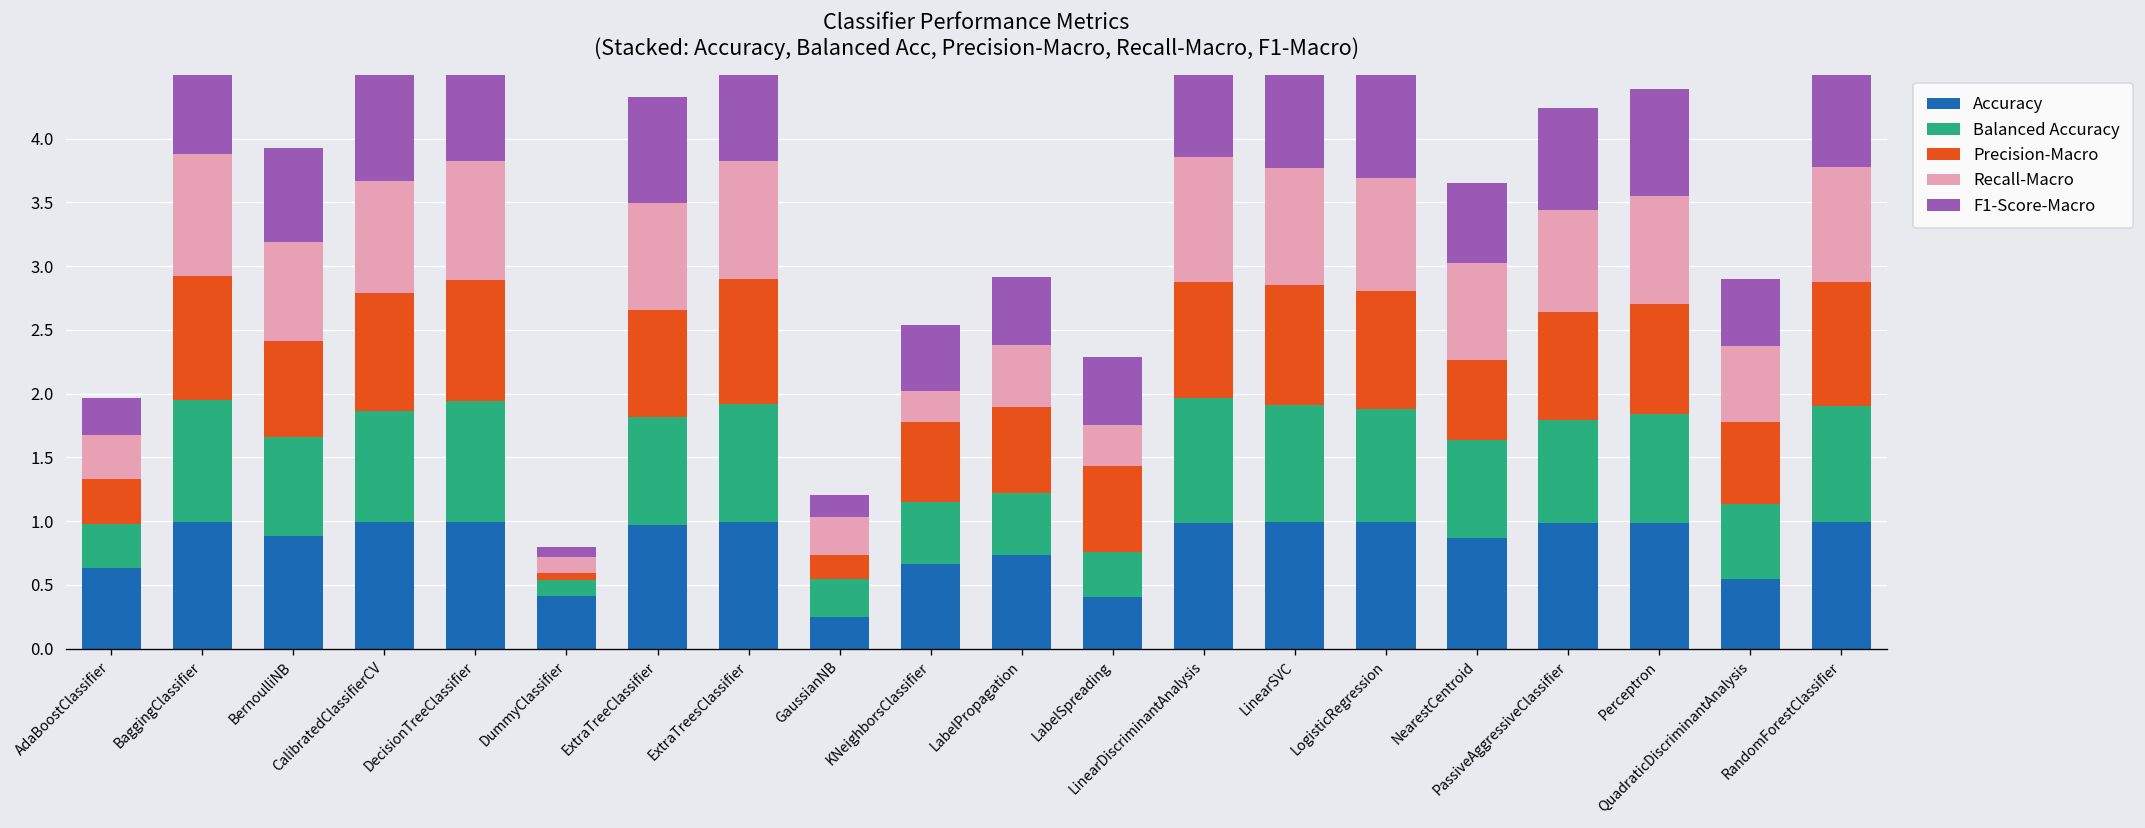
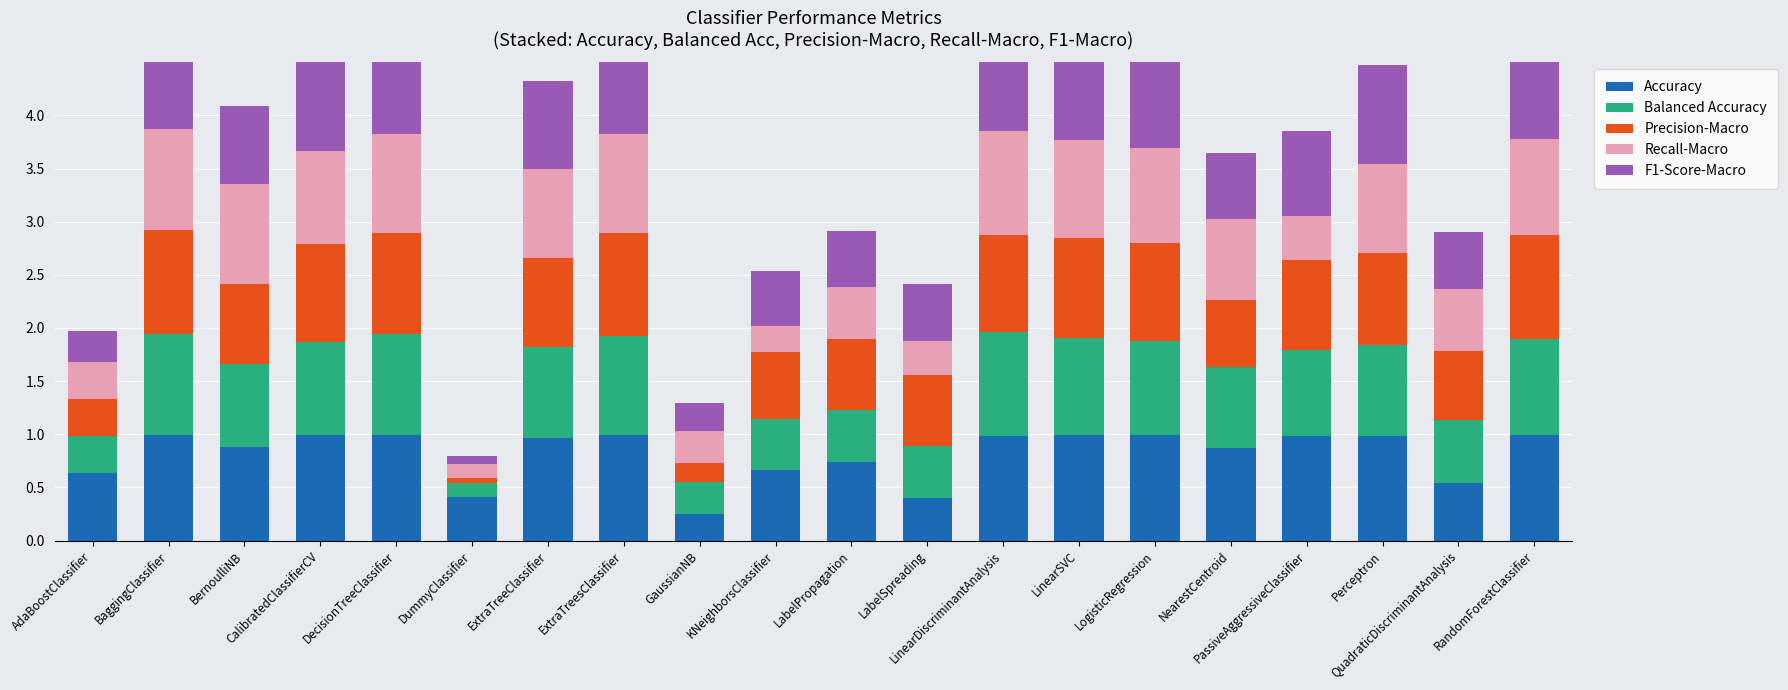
  {
    "Accuracy": {
      "AdaBoostClassifier": 0.63,
      "BaggingClassifier": 1.00,
      "BernoulliNB": 0.88,
      "CalibratedClassifierCV": 0.99,
      "DecisionTreeClassifier": 1.00,
      "DummyClassifier": 0.41,
      "ExtraTreeClassifier": 0.97,
      "ExtraTreesClassifier": 0.99,
      "GaussianNB": 0.25,
      "KNeighborsClassifier": 0.66,
      "LabelPropagation": 0.74,
      "LabelSpreading": 0.40,
      "LinearDiscriminantAnalysis": 0.98,
      "LinearSVC": 0.99,
      "LogisticRegression": 0.99,
      "NearestCentroid": 0.87,
      "PassiveAggressiveClassifier": 0.98,
      "Perceptron": 0.98,
      "QuadraticDiscriminantAnalysis": 0.54,
      "RandomForestClassifier": 0.99
    },
    "Balanced Accuracy": {
      "AdaBoostClassifier": 0.35,
      "BaggingClassifier": 0.95,
      "BernoulliNB": 0.77,
      "CalibratedClassifierCV": 0.88,
      "DecisionTreeClassifier": 0.94,
      "DummyClassifier": 0.13,
      "ExtraTreeClassifier": 0.85,
      "ExtraTreesClassifier": 0.93,
      "GaussianNB": 0.30,
      "KNeighborsClassifier": 0.48,
      "LabelPropagation": 0.49,
-     "LabelSpreading": 0.36,
+     "LabelSpreading": 0.49,
      "LinearDiscriminantAnalysis": 0.98,
      "LinearSVC": 0.92,
      "LogisticRegression": 0.89,
      "NearestCentroid": 0.77,
      "PassiveAggressiveClassifier": 0.81,
      "Perceptron": 0.86,
      "QuadraticDiscriminantAnalysis": 0.59,
      "RandomForestClassifier": 0.91
    },
    "Precision-Macro": {
      "AdaBoostClassifier": 0.35,
      "BaggingClassifier": 0.98,
      "BernoulliNB": 0.76,
      "CalibratedClassifierCV": 0.92,
      "DecisionTreeClassifier": 0.95,
      "DummyClassifier": 0.05,
      "ExtraTreeClassifier": 0.84,
      "ExtraTreesClassifier": 0.97,
      "GaussianNB": 0.18,
      "KNeighborsClassifier": 0.63,
      "LabelPropagation": 0.67,
      "LabelSpreading": 0.67,
      "LinearDiscriminantAnalysis": 0.91,
      "LinearSVC": 0.94,
      "LogisticRegression": 0.92,
      "NearestCentroid": 0.63,
      "PassiveAggressiveClassifier": 0.85,
      "Perceptron": 0.86,
      "QuadraticDiscriminantAnalysis": 0.64,
      "RandomForestClassifier": 0.97
    },
    "Recall-Macro": {
      "AdaBoostClassifier": 0.35,
      "BaggingClassifier": 0.95,
-     "BernoulliNB": 0.77,
+     "BernoulliNB": 0.94,
      "CalibratedClassifierCV": 0.88,
      "DecisionTreeClassifier": 0.93,
      "DummyClassifier": 0.13,
      "ExtraTreeClassifier": 0.84,
      "ExtraTreesClassifier": 0.93,
      "GaussianNB": 0.30,
      "KNeighborsClassifier": 0.24,
      "LabelPropagation": 0.49,
      "LabelSpreading": 0.32,
      "LinearDiscriminantAnalysis": 0.98,
      "LinearSVC": 0.92,
      "LogisticRegression": 0.89,
      "NearestCentroid": 0.76,
-     "PassiveAggressiveClassifier": 0.80,
+     "PassiveAggressiveClassifier": 0.41,
      "Perceptron": 0.84,
      "QuadraticDiscriminantAnalysis": 0.59,
      "RandomForestClassifier": 0.91
    },
    "F1-Score-Macro": {
      "AdaBoostClassifier": 0.29,
      "BernoulliNB": 0.74,
      "DummyClassifier": 0.07,
      "ExtraTreeClassifier": 0.83,
-     "GaussianNB": 0.17,
+     "GaussianNB": 0.26,
      "KNeighborsClassifier": 0.52,
      "LabelPropagation": 0.53,
      "LabelSpreading": 0.53,
      "NearestCentroid": 0.63,
      "PassiveAggressiveClassifier": 0.80,
-     "Perceptron": 0.85,
+     "Perceptron": 0.93,
      "QuadraticDiscriminantAnalysis": 0.53
    }
  }
